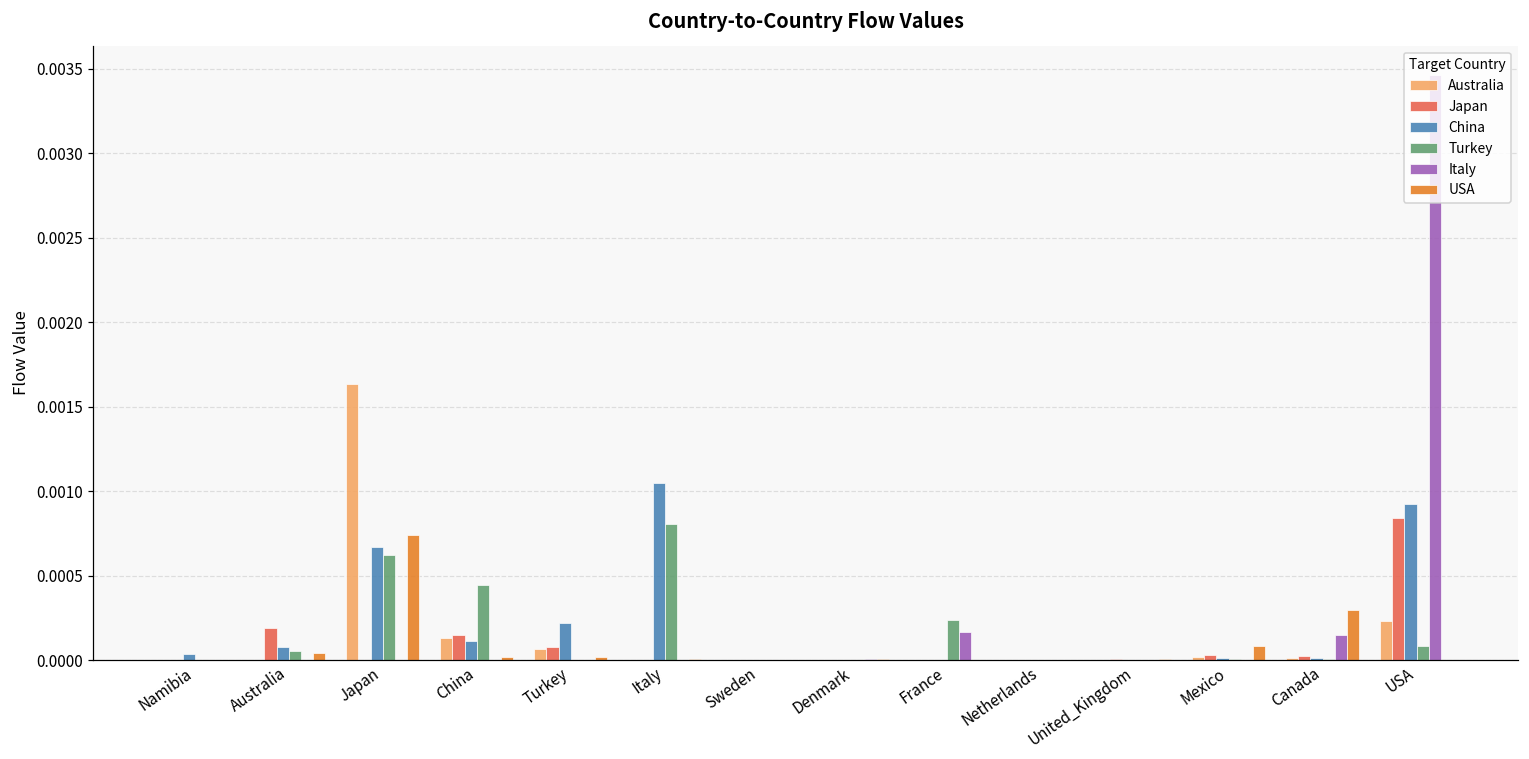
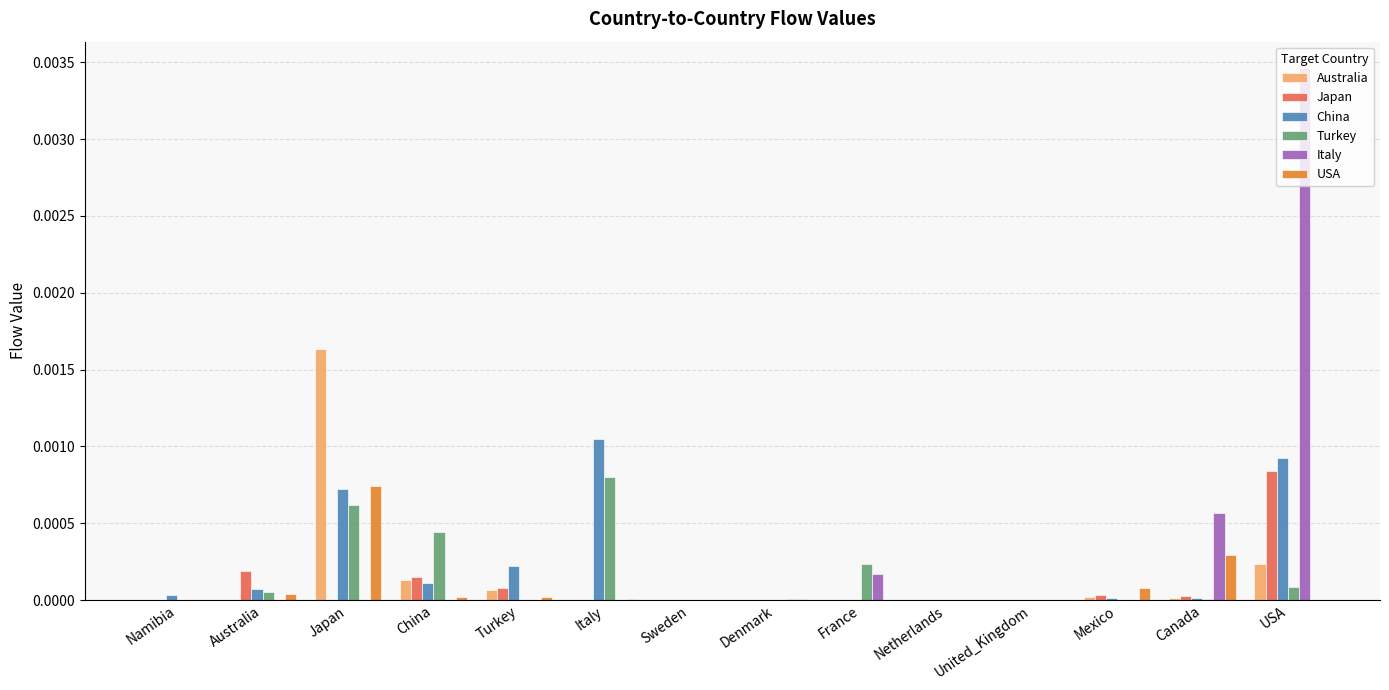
  {
    "Australia": {
      "Japan": 0.00163,
      "China": 0.00013,
      "Turkey": 0.00006,
      "Mexico": 0.00002,
      "USA": 0.00023
    },
    "China": {
      "Namibia": 0.00004,
      "Australia": 0.00008,
-     "Japan": 0.00067,
+     "Japan": 0.00072,
      "China": 0.00011,
      "Turkey": 0.00022,
      "Italy": 0.00105,
      "USA": 0.00093
    },
    "Turkey": {
      "Australia": 0.00006,
      "Japan": 0.00062,
      "China": 0.00044,
      "Italy": 0.00080,
      "France": 0.00024,
      "USA": 0.00008
    },
    "Italy": {
      "France": 0.00017,
-     "Canada": 0.00015
+     "Canada": 0.00057
    }
  }
